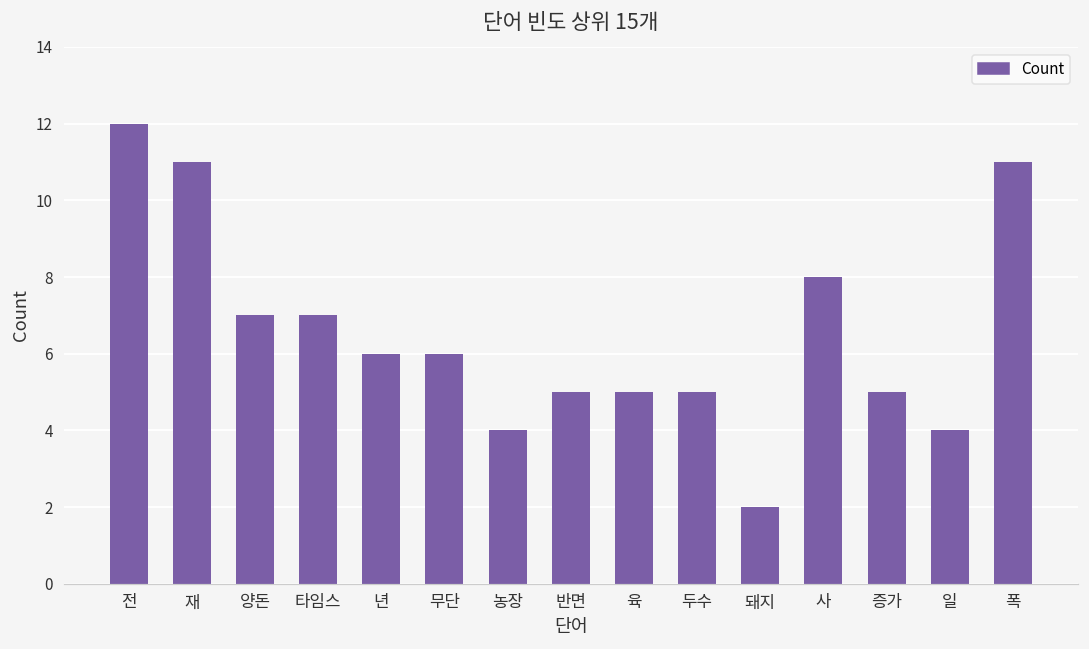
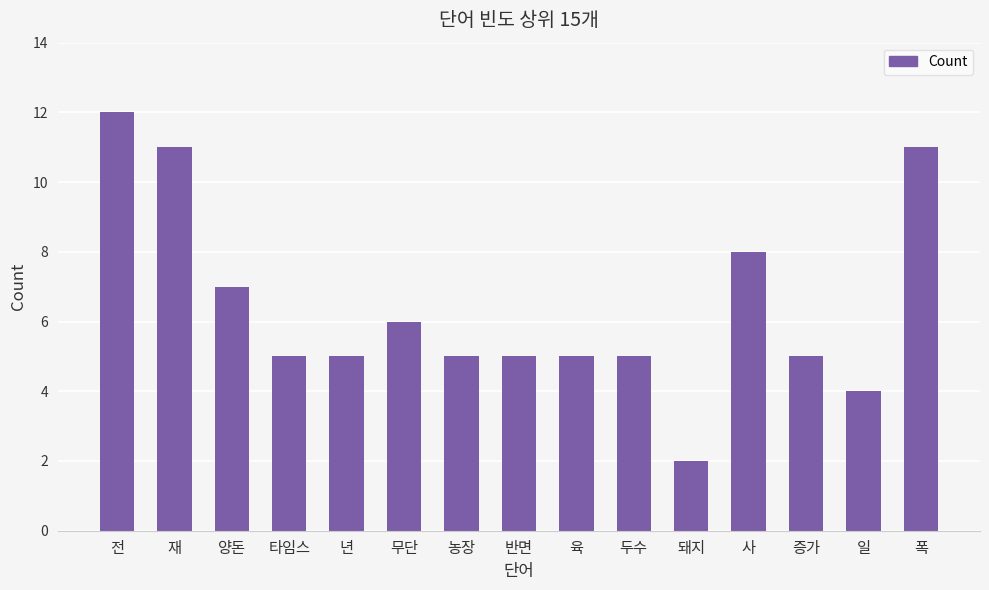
  {
    "전": 12,
    "재": 11,
    "양돈": 7,
-   "타임스": 7,
-   "년": 6,
+   "타임스": 5,
+   "년": 5,
    "무단": 6,
-   "농장": 4,
+   "농장": 5,
    "반면": 5,
    "육": 5,
    "두수": 5,
    "돼지": 2,
    "사": 8,
    "증가": 5,
    "일": 4,
    "폭": 11
  }
